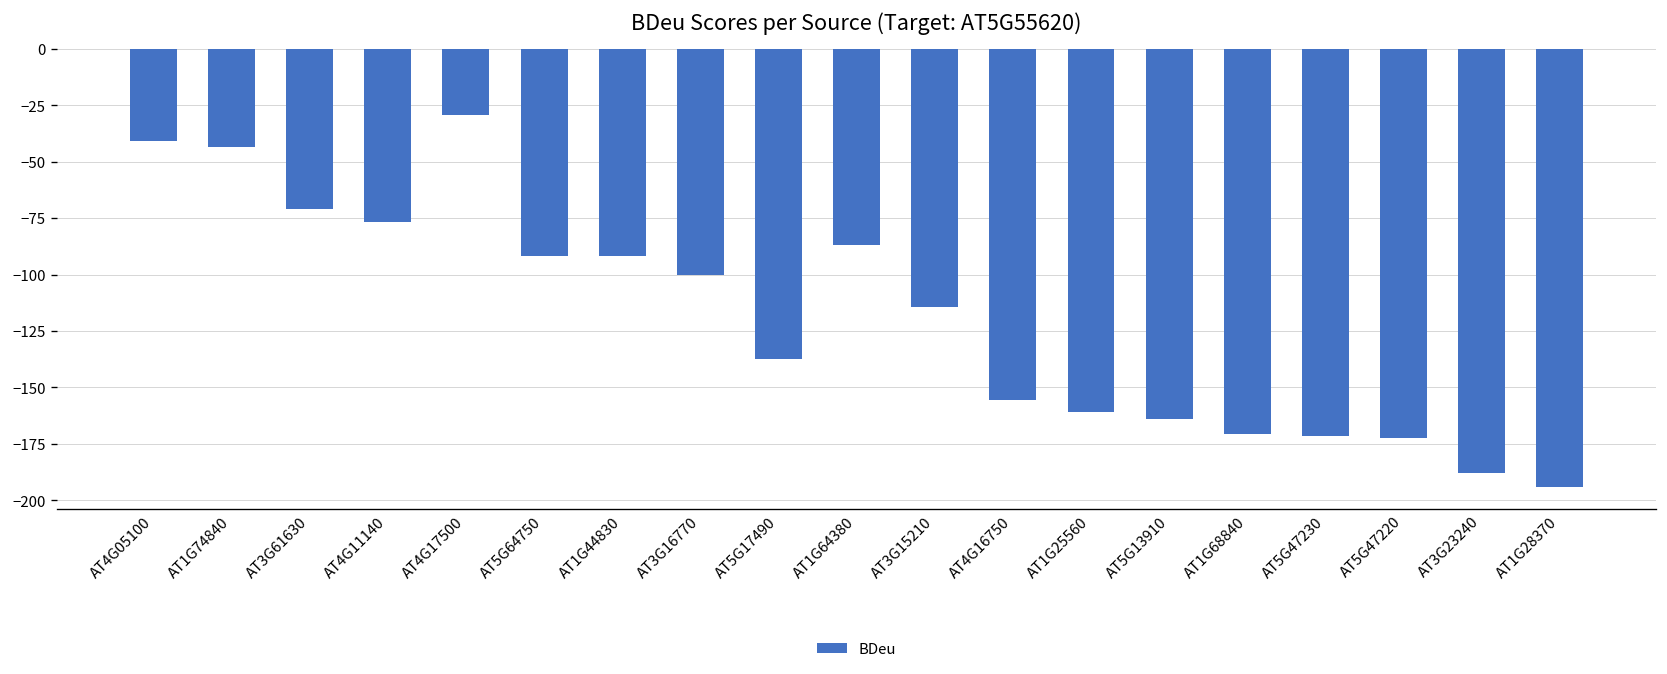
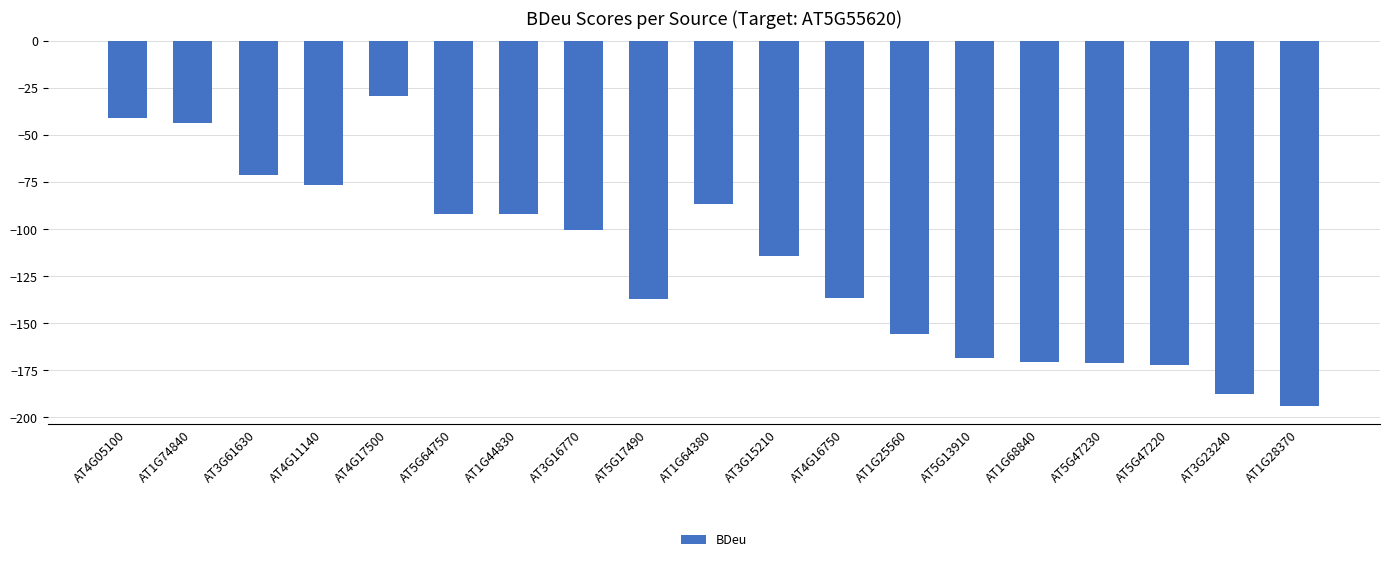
  {
    "AT4G05100": -41,
    "AT1G74840": -44,
    "AT3G61630": -71,
    "AT4G11140": -77,
    "AT4G17500": -30,
    "AT5G64750": -92,
    "AT1G44830": -92,
    "AT3G16770": -100,
    "AT5G17490": -137,
    "AT1G64380": -87,
    "AT3G15210": -114,
-   "AT4G16750": -156,
-   "AT1G25560": -161,
-   "AT5G13910": -164,
+   "AT4G16750": -137,
+   "AT1G25560": -156,
+   "AT5G13910": -168,
    "AT1G68840": -170,
    "AT5G47230": -171,
    "AT5G47220": -172,
    "AT3G23240": -188,
    "AT1G28370": -194
  }
